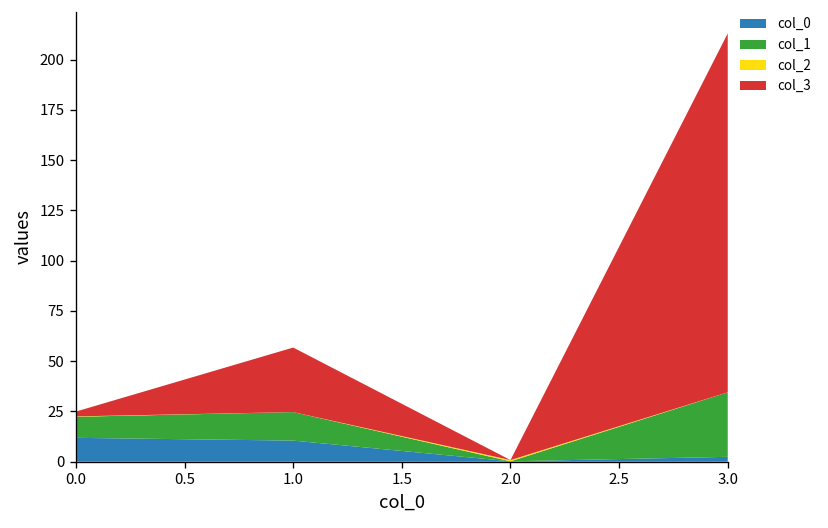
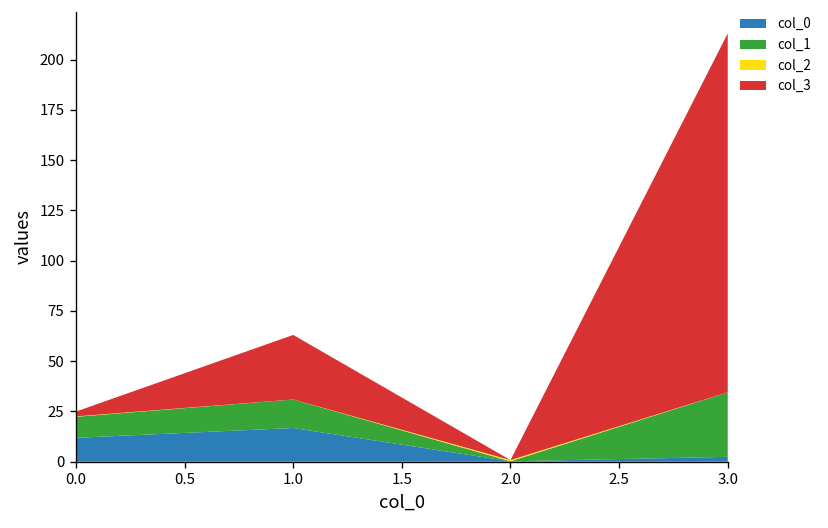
  {
    "col_0": {
      "0.0": 12,
-     "1.0": 10,
+     "1.0": 17,
      "3.0": 2
    },
    "col_3": {
      "0.0": 2,
      "1.0": 32,
      "3.0": 179
    }
  }
